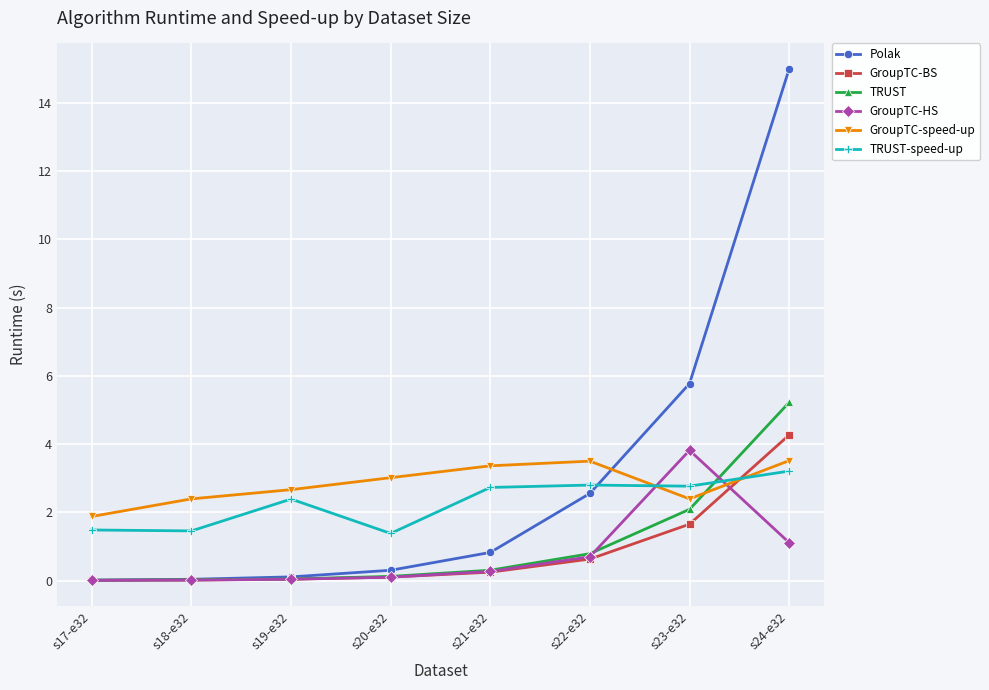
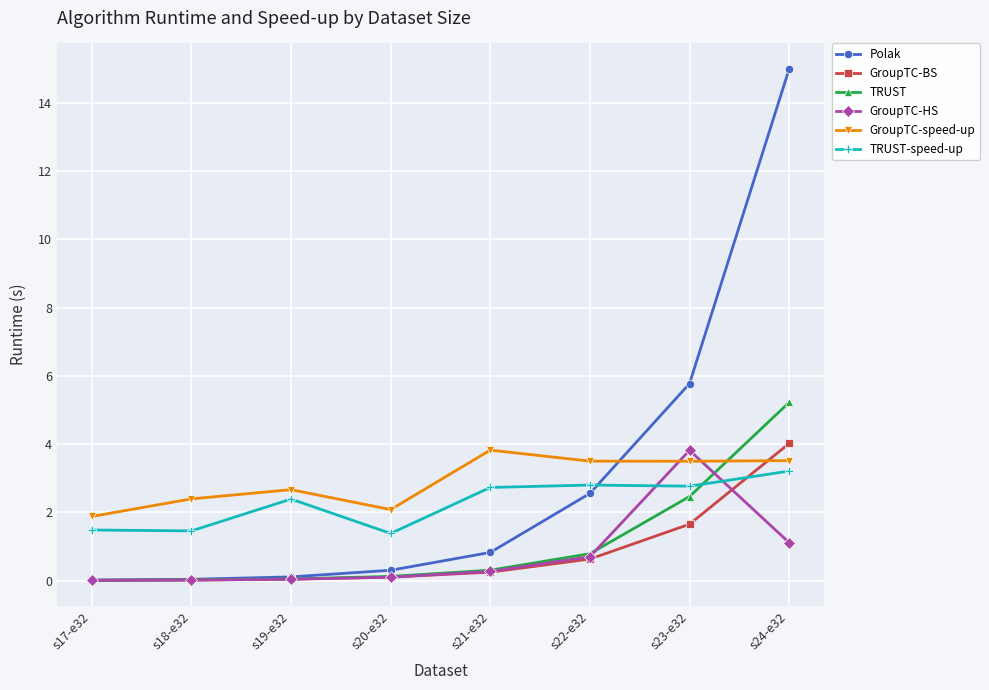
  {
    "Polak": {
      "s20-e32": 0.3,
      "s21-e32": 0.8,
      "s22-e32": 2.6,
      "s23-e32": 5.8,
      "s24-e32": 15.0
    },
    "GroupTC-BS": {
      "s23-e32": 1.7,
-     "s24-e32": 4.3
+     "s24-e32": 4.0
    },
    "TRUST": {
      "s22-e32": 0.8,
-     "s23-e32": 2.1,
+     "s23-e32": 2.5,
      "s24-e32": 5.2
    },
    "GroupTC-HS": {
      "s23-e32": 3.8,
      "s24-e32": 1.1
    },
    "GroupTC-speed-up": {
      "s17-e32": 1.9,
      "s18-e32": 2.4,
      "s19-e32": 2.7,
-     "s20-e32": 3.0,
-     "s21-e32": 3.4,
+     "s20-e32": 2.1,
+     "s21-e32": 3.8,
      "s22-e32": 3.5,
-     "s23-e32": 2.4,
+     "s23-e32": 3.5,
      "s24-e32": 3.5
    },
    "TRUST-speed-up": {
      "s17-e32": 1.5,
      "s18-e32": 1.5,
      "s19-e32": 2.4,
      "s20-e32": 1.4,
      "s21-e32": 2.7,
      "s22-e32": 2.8,
      "s23-e32": 2.8,
      "s24-e32": 3.2
    }
  }
